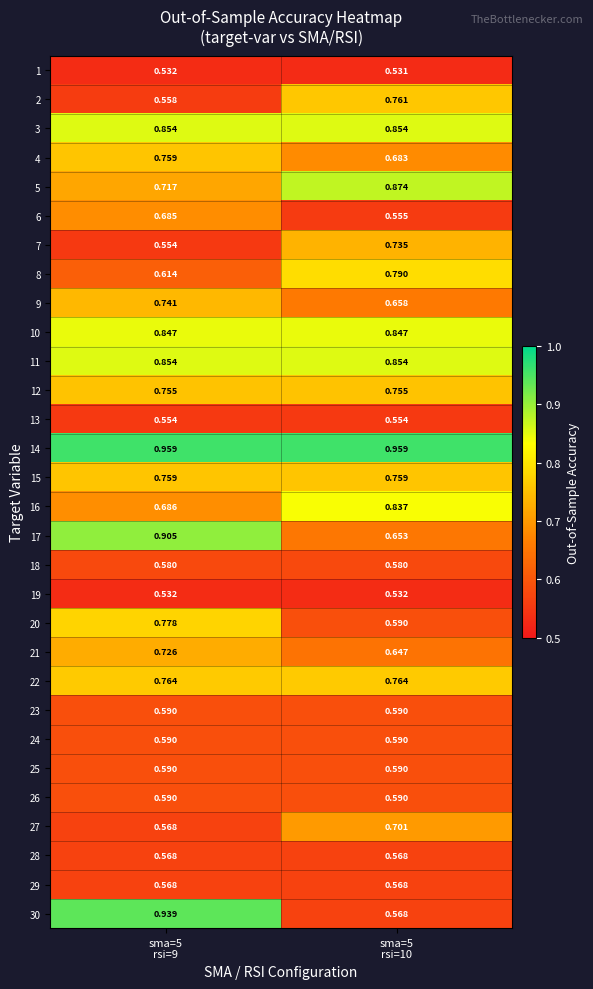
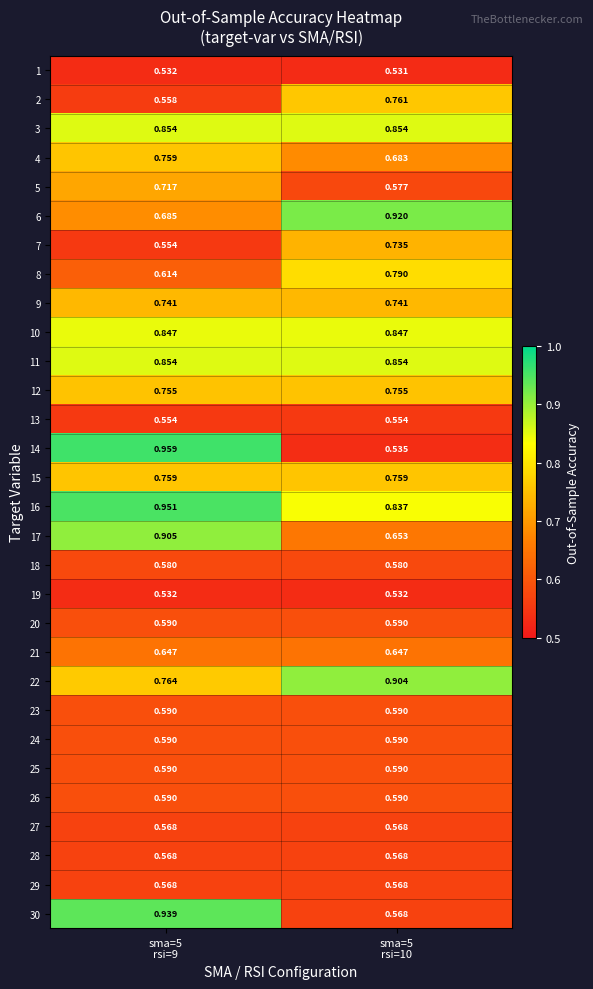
  {
    "1": {
      "sma=5 rsi=9": 0.532,
      "sma=5 rsi=10": 0.531
    },
    "2": {
      "sma=5 rsi=9": 0.558,
      "sma=5 rsi=10": 0.761
    },
    "3": {
      "sma=5 rsi=9": 0.854,
      "sma=5 rsi=10": 0.854
    },
    "4": {
      "sma=5 rsi=9": 0.759,
      "sma=5 rsi=10": 0.683
    },
    "5": {
      "sma=5 rsi=9": 0.717,
-     "sma=5 rsi=10": 0.874
+     "sma=5 rsi=10": 0.577
    },
    "6": {
      "sma=5 rsi=9": 0.685,
-     "sma=5 rsi=10": 0.555
+     "sma=5 rsi=10": 0.920
    },
    "7": {
      "sma=5 rsi=9": 0.554,
      "sma=5 rsi=10": 0.735
    },
    "8": {
      "sma=5 rsi=9": 0.614,
      "sma=5 rsi=10": 0.790
    },
    "9": {
      "sma=5 rsi=9": 0.741,
-     "sma=5 rsi=10": 0.658
+     "sma=5 rsi=10": 0.741
    },
    "10": {
      "sma=5 rsi=9": 0.847,
      "sma=5 rsi=10": 0.847
    },
    "11": {
      "sma=5 rsi=9": 0.854,
      "sma=5 rsi=10": 0.854
    },
    "12": {
      "sma=5 rsi=9": 0.755,
      "sma=5 rsi=10": 0.755
    },
    "13": {
      "sma=5 rsi=9": 0.554,
      "sma=5 rsi=10": 0.554
    },
    "14": {
      "sma=5 rsi=9": 0.959,
-     "sma=5 rsi=10": 0.959
+     "sma=5 rsi=10": 0.535
    },
    "15": {
      "sma=5 rsi=9": 0.759,
      "sma=5 rsi=10": 0.759
    },
    "16": {
-     "sma=5 rsi=9": 0.686,
+     "sma=5 rsi=9": 0.951,
      "sma=5 rsi=10": 0.837
    },
    "17": {
      "sma=5 rsi=9": 0.905,
      "sma=5 rsi=10": 0.653
    },
    "18": {
      "sma=5 rsi=9": 0.580,
      "sma=5 rsi=10": 0.580
    },
    "19": {
      "sma=5 rsi=9": 0.532,
      "sma=5 rsi=10": 0.532
    },
    "20": {
-     "sma=5 rsi=9": 0.778,
+     "sma=5 rsi=9": 0.590,
      "sma=5 rsi=10": 0.590
    },
    "21": {
-     "sma=5 rsi=9": 0.726,
+     "sma=5 rsi=9": 0.647,
      "sma=5 rsi=10": 0.647
    },
    "22": {
      "sma=5 rsi=9": 0.764,
-     "sma=5 rsi=10": 0.764
+     "sma=5 rsi=10": 0.904
    },
    "23": {
      "sma=5 rsi=9": 0.590,
      "sma=5 rsi=10": 0.590
    },
    "24": {
      "sma=5 rsi=9": 0.590,
      "sma=5 rsi=10": 0.590
    },
    "25": {
      "sma=5 rsi=9": 0.590,
      "sma=5 rsi=10": 0.590
    },
    "26": {
      "sma=5 rsi=9": 0.590,
      "sma=5 rsi=10": 0.590
    },
    "27": {
      "sma=5 rsi=9": 0.568,
-     "sma=5 rsi=10": 0.701
+     "sma=5 rsi=10": 0.568
    },
    "28": {
      "sma=5 rsi=9": 0.568,
      "sma=5 rsi=10": 0.568
    },
    "29": {
      "sma=5 rsi=9": 0.568,
      "sma=5 rsi=10": 0.568
    },
    "30": {
      "sma=5 rsi=9": 0.939,
      "sma=5 rsi=10": 0.568
    }
  }
